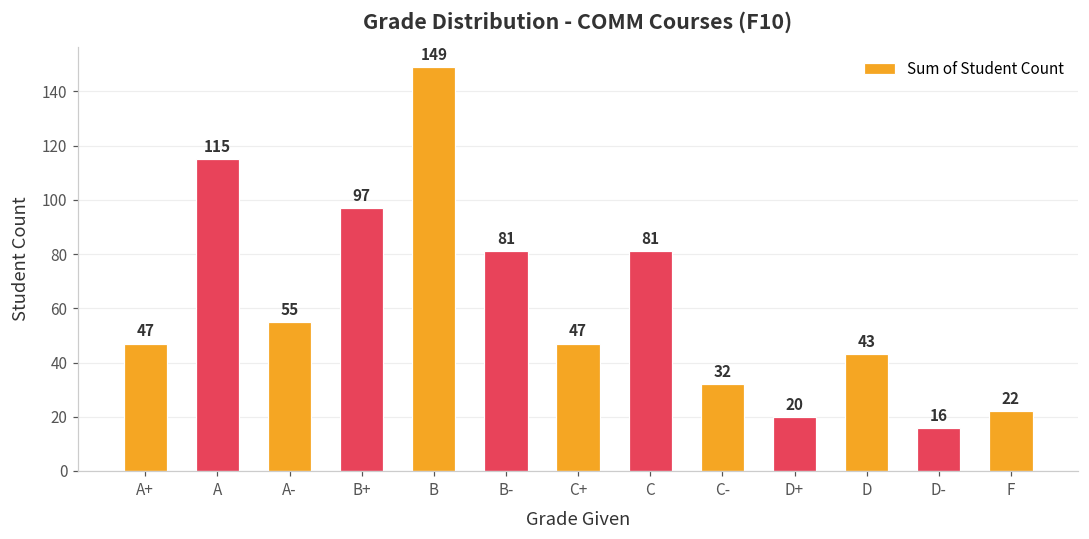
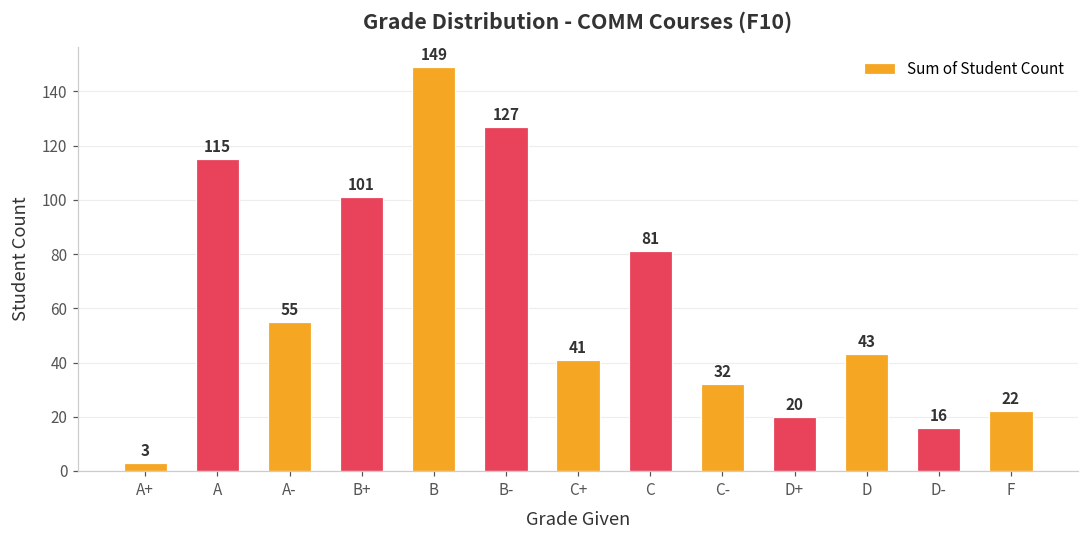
  {
-   "A+": 47,
+   "A+": 3,
    "A": 115,
    "A-": 55,
-   "B+": 97,
+   "B+": 101,
    "B": 149,
-   "B-": 81,
-   "C+": 47,
+   "B-": 127,
+   "C+": 41,
    "C": 81,
    "C-": 32,
    "D+": 20,
    "D": 43,
    "D-": 16,
    "F": 22
  }
